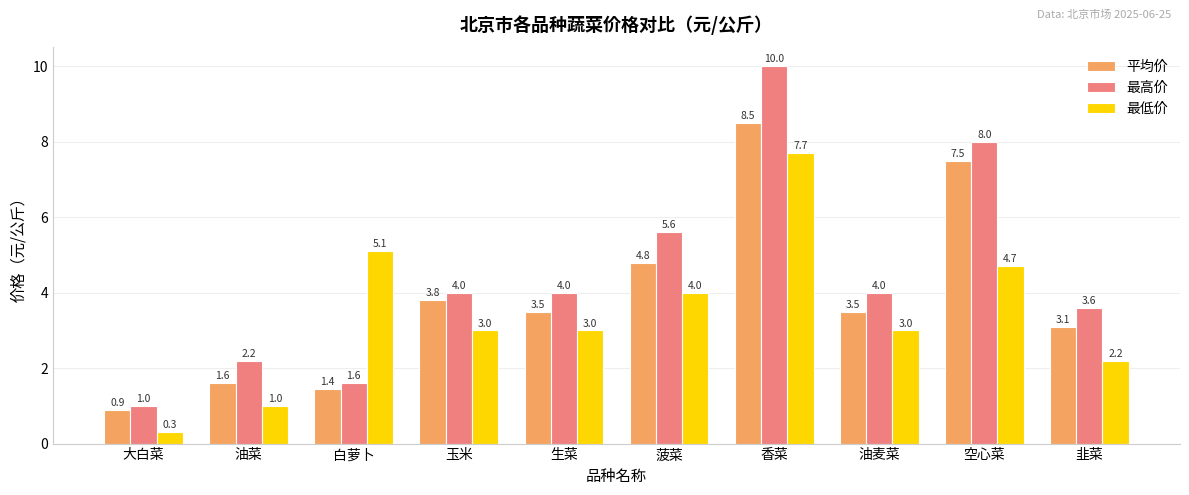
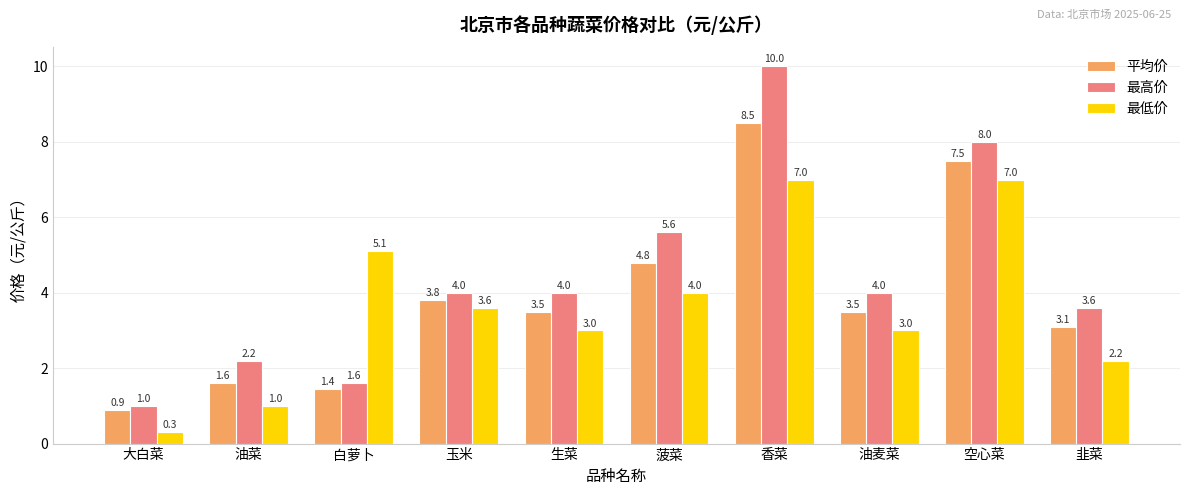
  {
    "最低价": {
      "大白菜": 0.3,
      "油菜": 1.0,
      "白萝卜": 5.1,
-     "玉米": 3.0,
+     "玉米": 3.6,
      "生菜": 3.0,
      "菠菜": 4.0,
-     "香菜": 7.7,
+     "香菜": 7.0,
      "油麦菜": 3.0,
-     "空心菜": 4.7,
+     "空心菜": 7.0,
      "韭菜": 2.2
    }
  }
